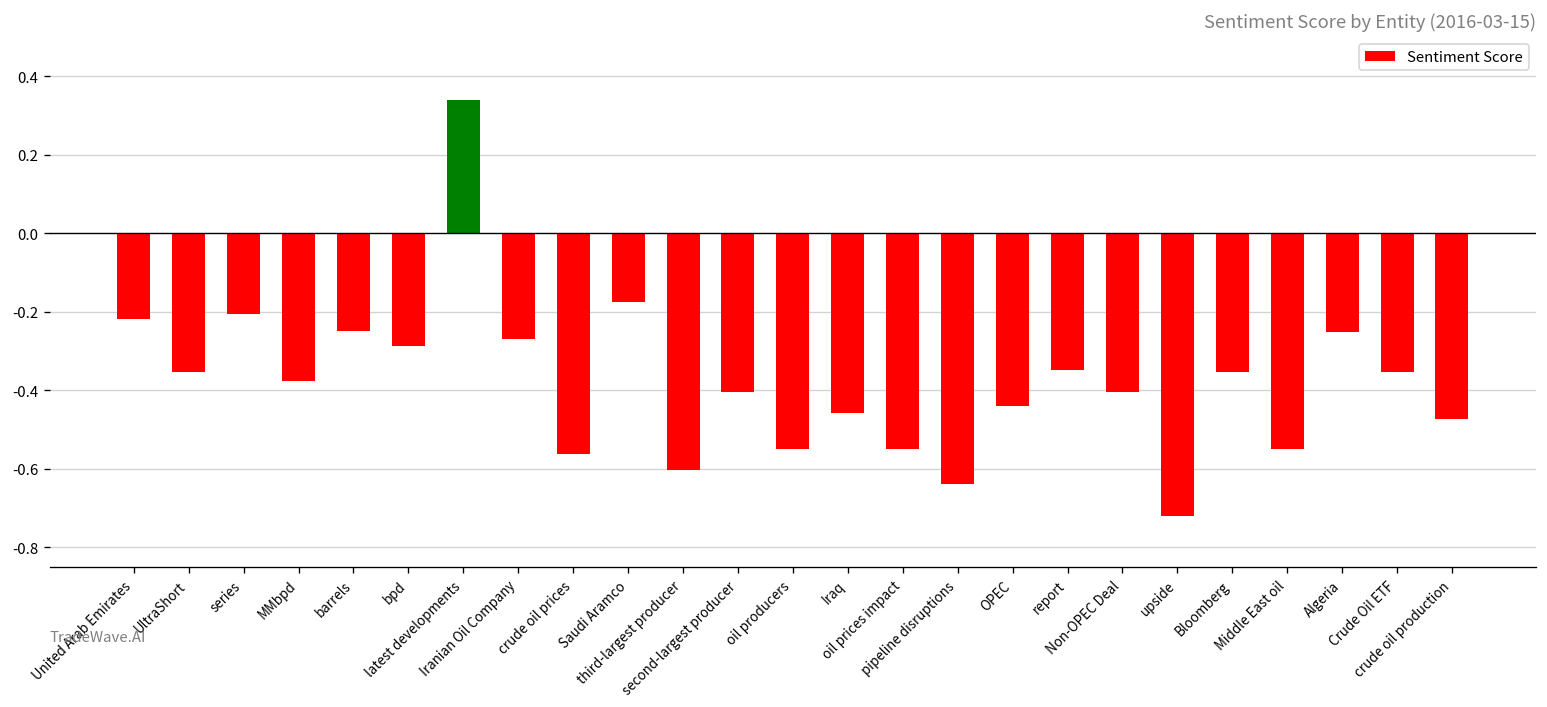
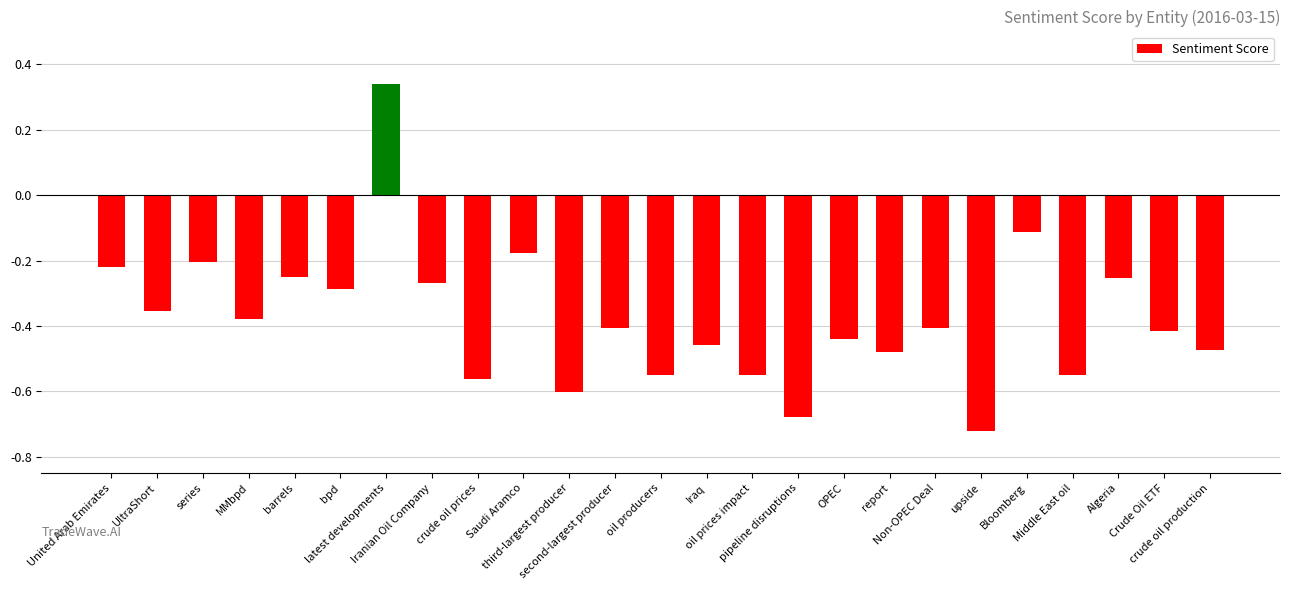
  {
    "United Arab Emirates": -0.22,
    "UltraShort": -0.35,
    "series": -0.21,
    "MMbpd": -0.38,
    "barrels": -0.25,
    "bpd": -0.29,
    "latest developments": 0.34,
    "Iranian Oil Company": -0.27,
    "crude oil prices": -0.56,
    "Saudi Aramco": -0.18,
    "third-largest producer": -0.60,
    "second-largest producer": -0.41,
    "oil producers": -0.55,
    "Iraq": -0.46,
    "oil prices impact": -0.55,
-   "pipeline disruptions": -0.64,
+   "pipeline disruptions": -0.68,
    "OPEC": -0.44,
-   "report": -0.35,
+   "report": -0.48,
    "Non-OPEC Deal": -0.41,
    "upside": -0.72,
-   "Bloomberg": -0.35,
+   "Bloomberg": -0.11,
    "Middle East oil": -0.55,
    "Algeria": -0.25,
-   "Crude Oil ETF": -0.35,
+   "Crude Oil ETF": -0.41,
    "crude oil production": -0.47
  }
